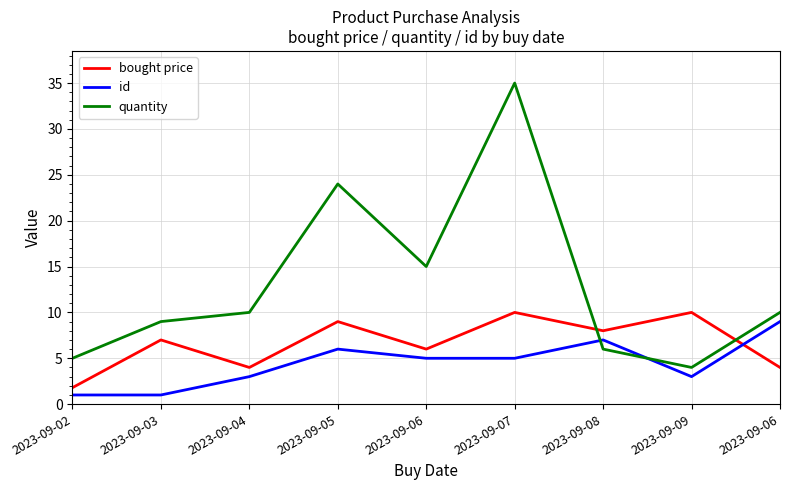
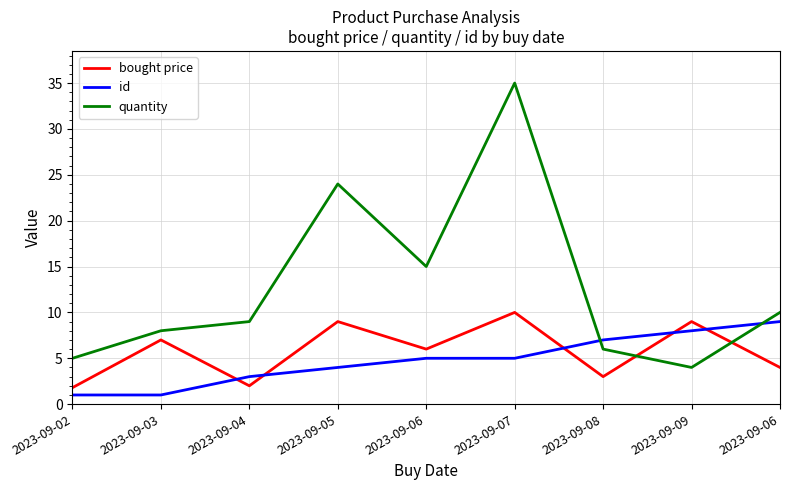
  {
    "bought price": {
      "2023-09-02": 2,
      "2023-09-03": 7,
-     "2023-09-04": 4,
+     "2023-09-04": 2,
      "2023-09-05": 9,
      "2023-09-07": 10,
-     "2023-09-08": 8,
-     "2023-09-09": 10
+     "2023-09-08": 3,
+     "2023-09-09": 9
    },
    "id": {
      "2023-09-02": 1,
      "2023-09-03": 1,
      "2023-09-04": 3,
-     "2023-09-05": 6,
+     "2023-09-05": 4,
      "2023-09-07": 5,
      "2023-09-08": 7,
-     "2023-09-09": 3
+     "2023-09-09": 8
    },
    "quantity": {
      "2023-09-02": 5,
-     "2023-09-03": 9,
-     "2023-09-04": 10,
+     "2023-09-03": 8,
+     "2023-09-04": 9,
      "2023-09-05": 24,
      "2023-09-07": 35,
      "2023-09-08": 6,
      "2023-09-09": 4
    }
  }
